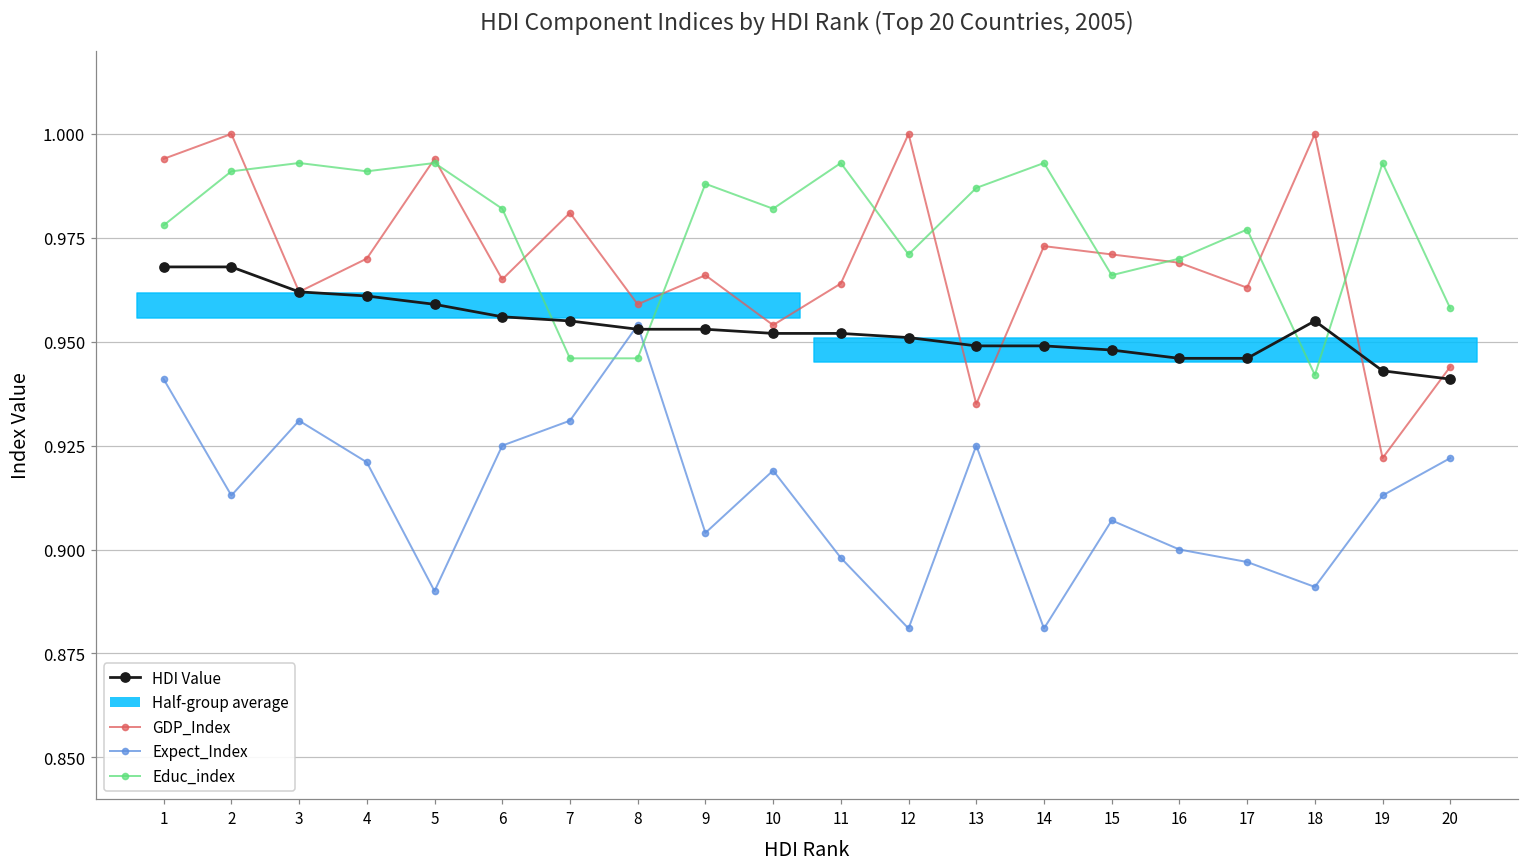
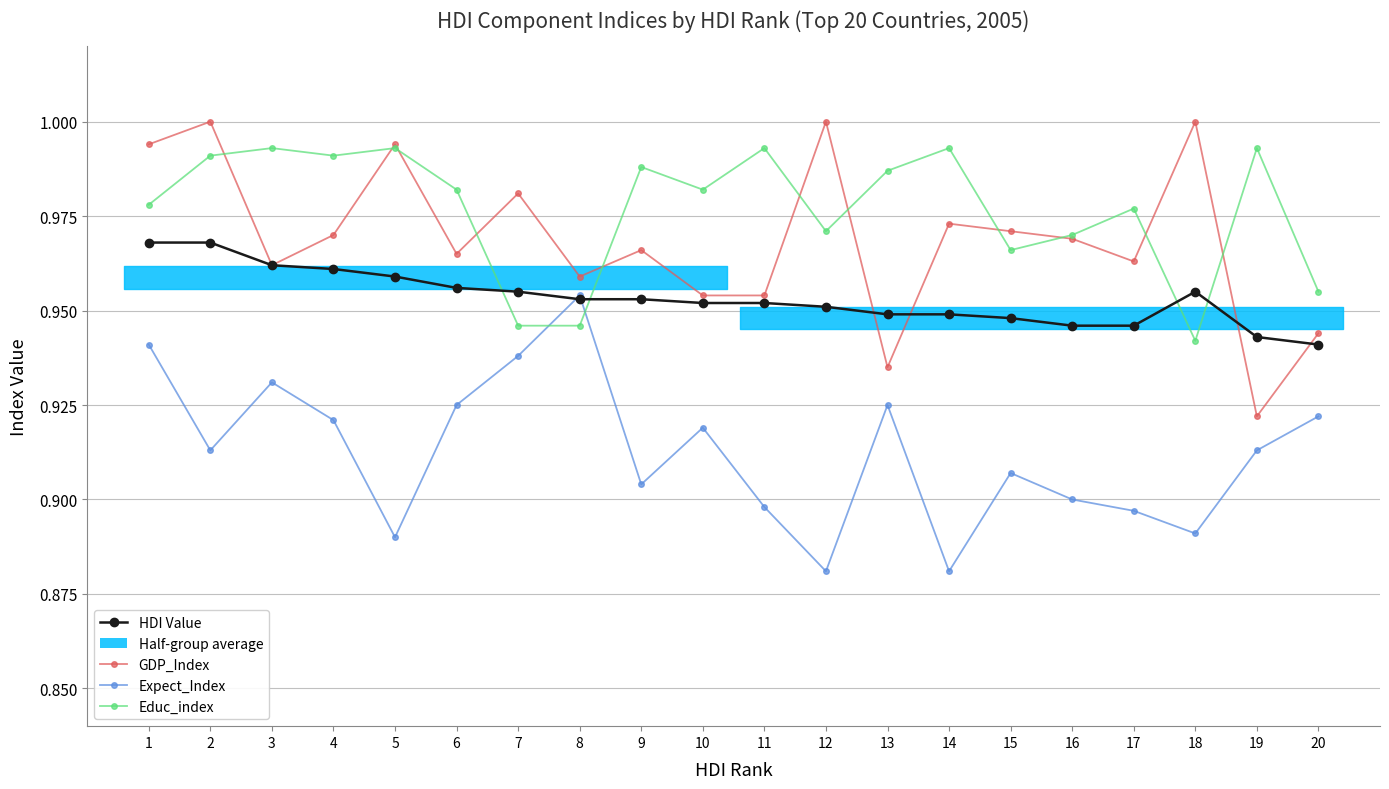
  {
    "HDI Value": {
      "1": 0.968,
      "2": 0.968,
      "4": 0.961,
      "5": 0.959,
      "6": 0.956,
      "7": 0.955,
      "8": 0.953,
      "9": 0.953,
      "10": 0.952,
      "11": 0.952,
      "12": 0.951,
      "13": 0.949,
      "14": 0.949,
      "15": 0.948,
      "16": 0.946,
      "17": 0.946,
      "18": 0.955,
      "19": 0.943,
      "20": 0.941
    },
    "GDP_Index": {
      "1": 0.994,
      "2": 1.000,
      "4": 0.970,
      "5": 0.994,
      "6": 0.965,
      "7": 0.981,
      "8": 0.959,
      "9": 0.966,
      "10": 0.954,
-     "11": 0.964,
+     "11": 0.954,
      "12": 1.000,
      "13": 0.935,
      "14": 0.973,
      "15": 0.971,
      "16": 0.969,
      "17": 0.963,
      "18": 1.000,
      "19": 0.922,
      "20": 0.944
    },
    "Expect_Index": {
      "1": 0.941,
      "2": 0.913,
      "3": 0.931,
      "4": 0.921,
      "5": 0.890,
      "6": 0.925,
-     "7": 0.931,
+     "7": 0.938,
      "8": 0.954,
      "9": 0.904,
      "10": 0.919,
      "11": 0.898,
      "12": 0.881,
      "13": 0.925,
      "14": 0.881,
      "15": 0.907,
      "16": 0.900,
      "17": 0.897,
      "18": 0.891,
      "19": 0.913,
      "20": 0.922
    },
    "Educ_index": {
      "1": 0.978,
      "2": 0.991,
      "3": 0.993,
      "4": 0.991,
      "5": 0.993,
      "6": 0.982,
      "7": 0.946,
      "8": 0.946,
      "9": 0.988,
      "10": 0.982,
      "11": 0.993,
      "12": 0.971,
      "13": 0.987,
      "14": 0.993,
      "15": 0.966,
      "16": 0.970,
      "17": 0.977,
      "18": 0.942,
      "19": 0.993,
-     "20": 0.958
+     "20": 0.955
    }
  }
